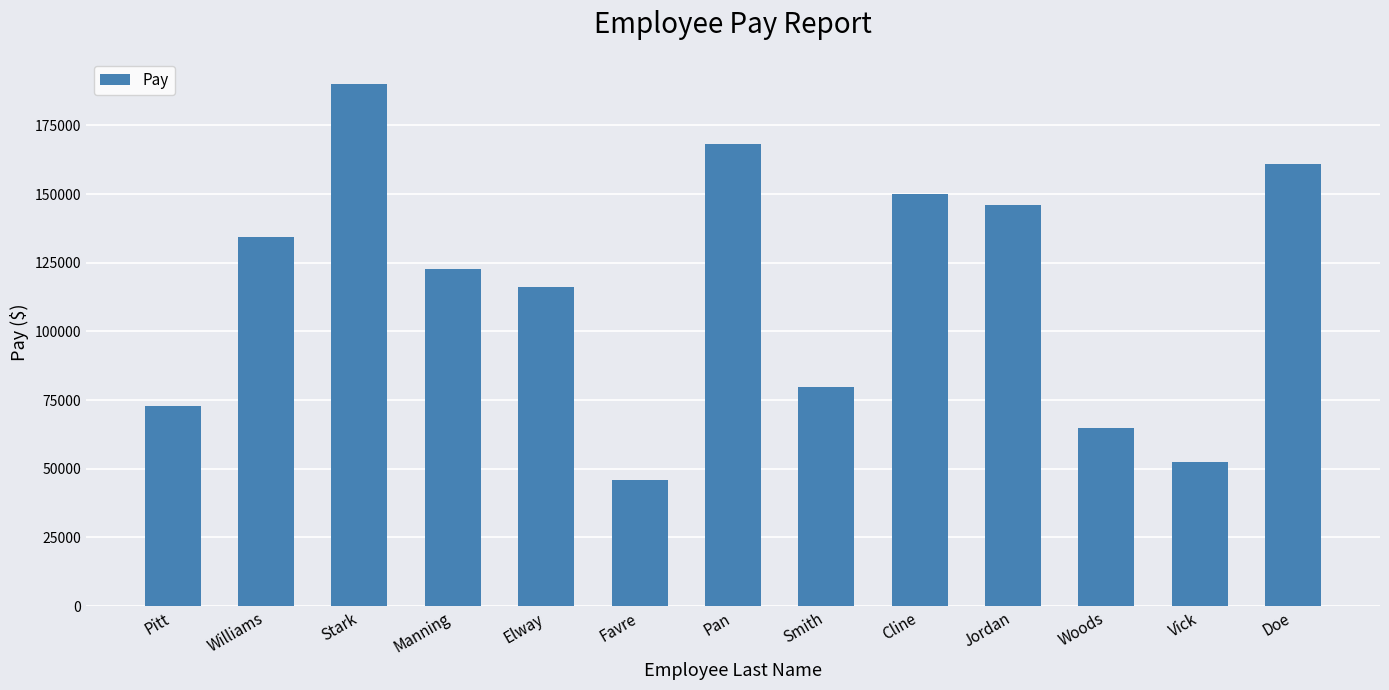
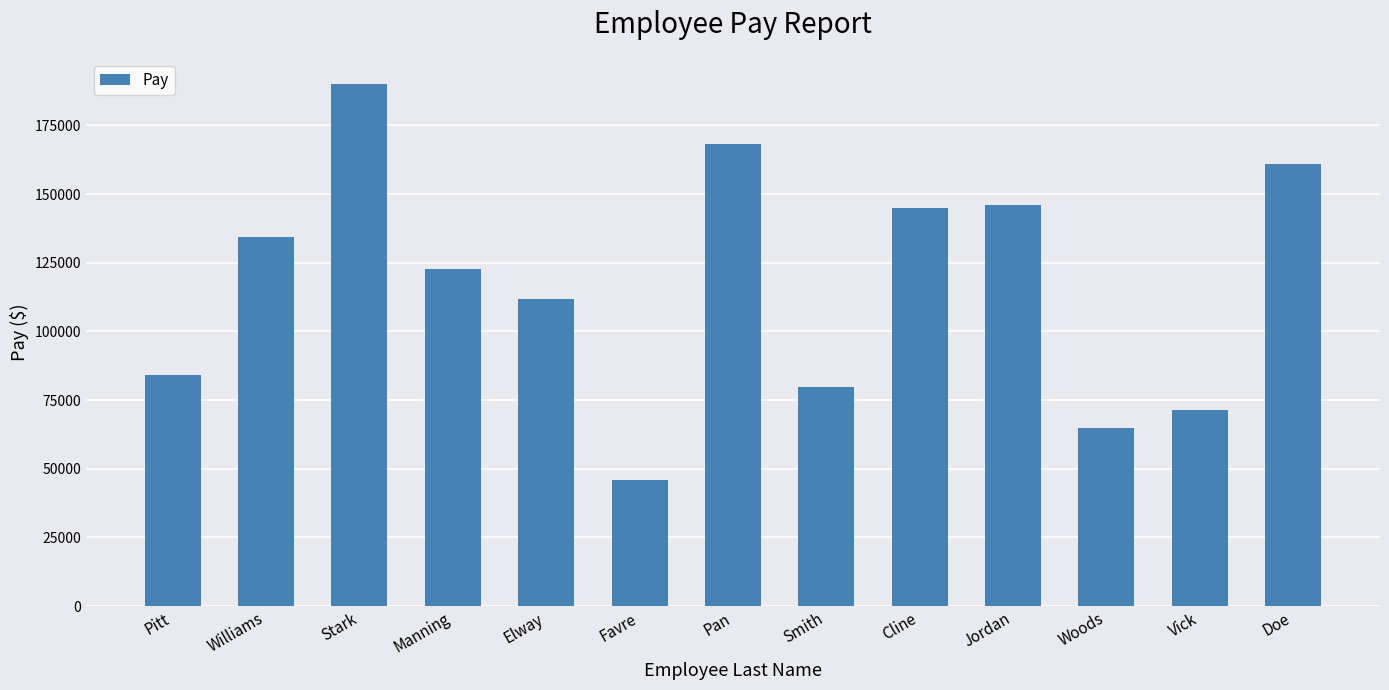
  {
-   "Pitt": 73000,
+   "Pitt": 84000,
    "Williams": 134000,
    "Stark": 190000,
    "Manning": 123000,
-   "Elway": 116000,
+   "Elway": 112000,
    "Favre": 46000,
    "Pan": 168000,
    "Smith": 80000,
-   "Cline": 150000,
+   "Cline": 145000,
    "Jordan": 146000,
    "Woods": 65000,
-   "Vick": 53000,
+   "Vick": 71000,
    "Doe": 161000
  }
